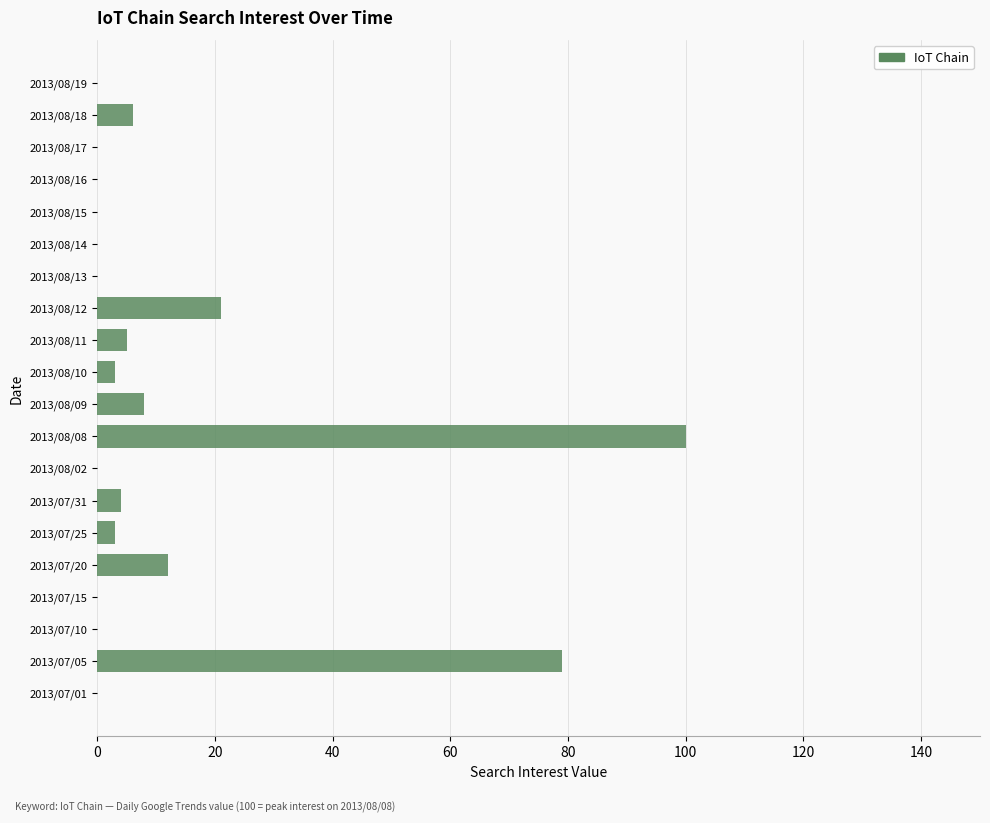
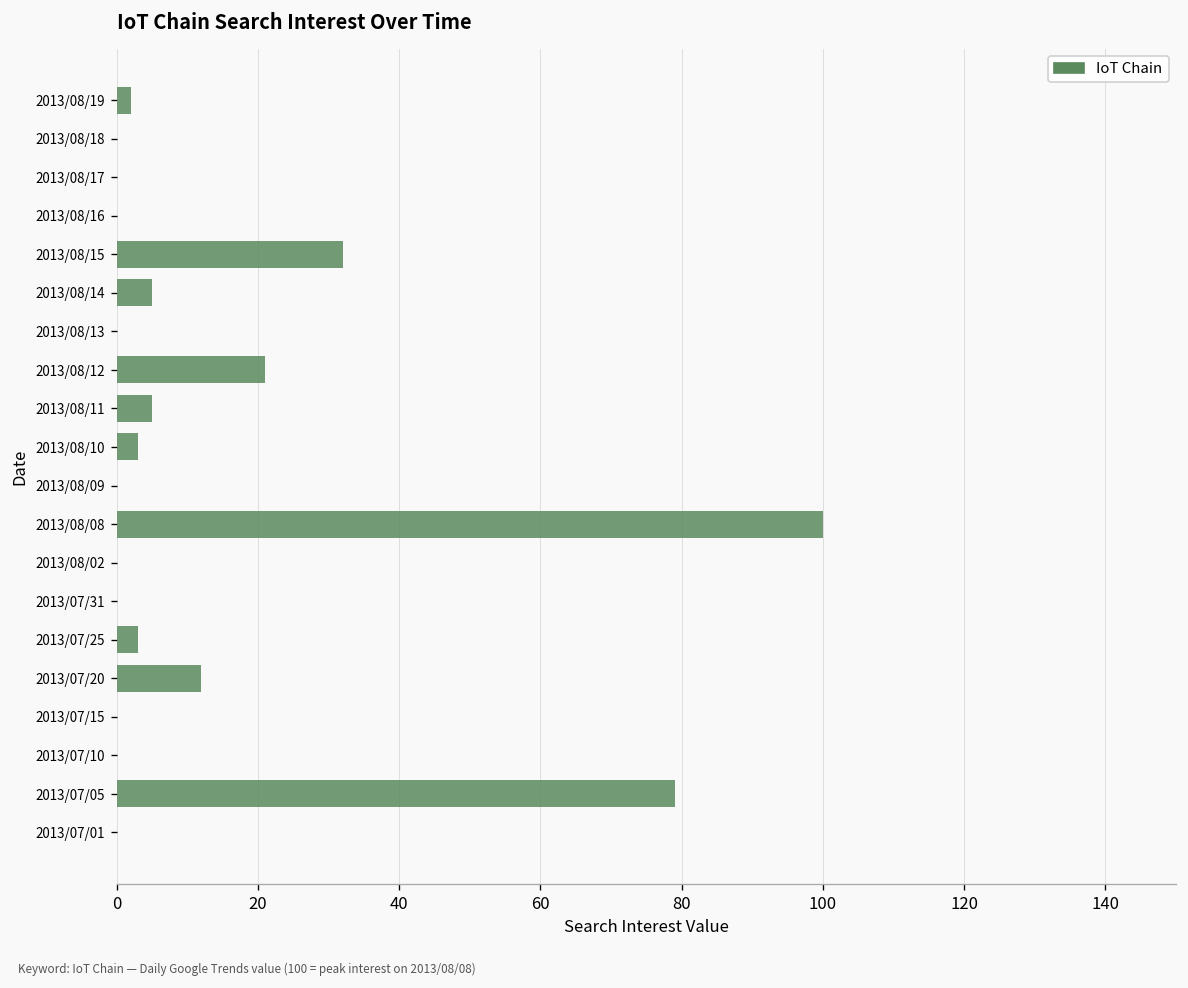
  {
-   "2013/08/19": 0,
-   "2013/08/18": 6,
+   "2013/08/19": 2,
+   "2013/08/18": 0,
    "2013/08/17": 0,
    "2013/08/16": 0,
-   "2013/08/15": 0,
-   "2013/08/14": 0,
+   "2013/08/15": 32,
+   "2013/08/14": 5,
    "2013/08/13": 0,
    "2013/08/12": 21,
    "2013/08/11": 5,
    "2013/08/10": 3,
-   "2013/08/09": 8,
+   "2013/08/09": 0,
    "2013/08/08": 100,
    "2013/08/02": 0,
-   "2013/07/31": 4,
+   "2013/07/31": 0,
    "2013/07/25": 3,
    "2013/07/20": 12,
    "2013/07/15": 0,
    "2013/07/10": 0,
    "2013/07/05": 79,
    "2013/07/01": 0
  }
